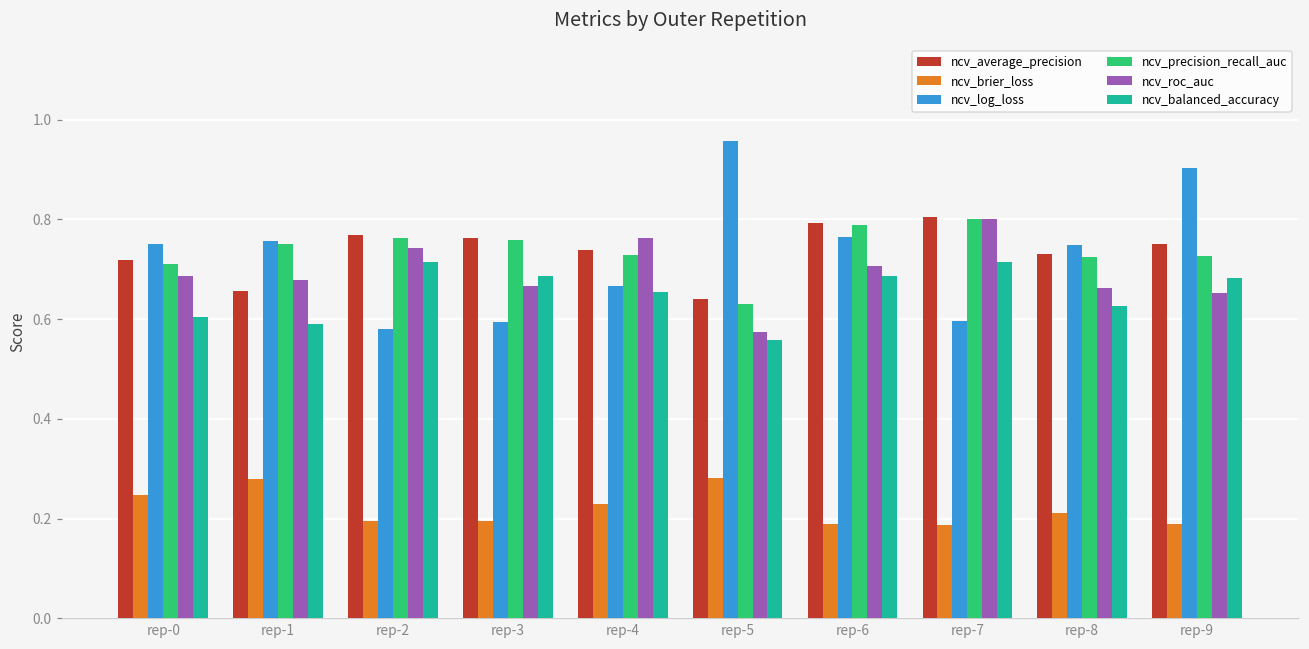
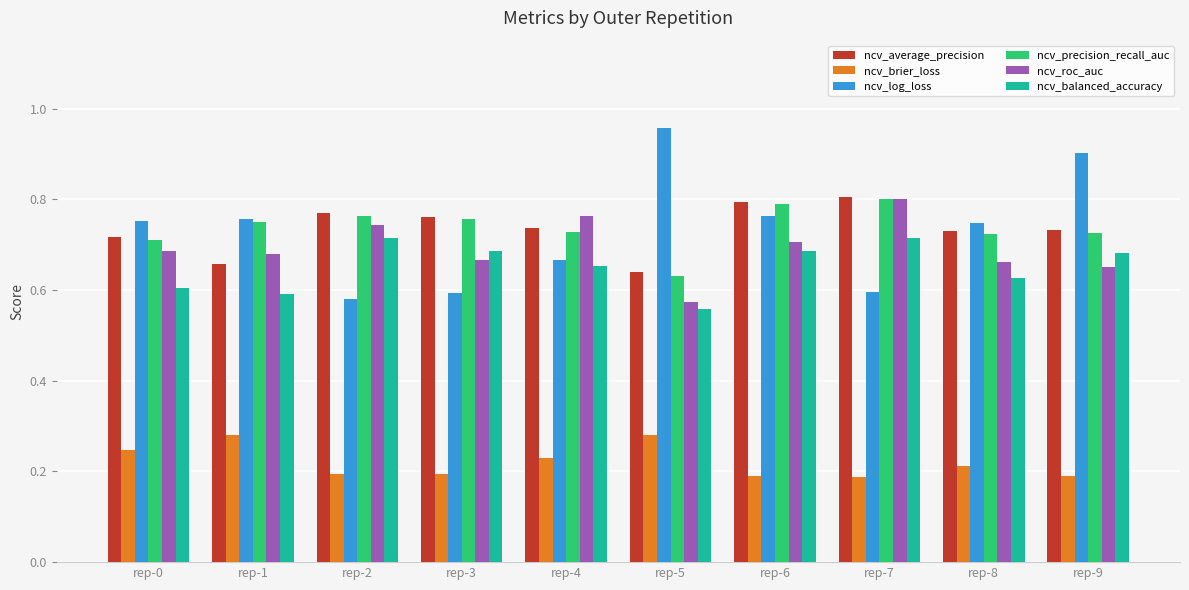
  {
    "ncv_average_precision": {
      "rep-0": 0.72,
      "rep-1": 0.66,
      "rep-2": 0.77,
      "rep-3": 0.76,
      "rep-4": 0.74,
      "rep-5": 0.64,
      "rep-6": 0.79,
      "rep-7": 0.80,
      "rep-8": 0.73,
-     "rep-9": 0.75
+     "rep-9": 0.73
    },
    "ncv_brier_loss": {
      "rep-0": 0.25,
      "rep-1": 0.28,
      "rep-2": 0.19,
      "rep-3": 0.20,
      "rep-4": 0.23,
      "rep-5": 0.28,
      "rep-6": 0.19,
      "rep-7": 0.19,
      "rep-8": 0.21,
      "rep-9": 0.19
    },
    "ncv_log_loss": {
      "rep-0": 0.75,
      "rep-1": 0.76,
      "rep-2": 0.58,
      "rep-3": 0.59,
      "rep-4": 0.67,
      "rep-5": 0.96,
      "rep-6": 0.76,
      "rep-7": 0.60,
      "rep-8": 0.75,
      "rep-9": 0.90
    },
    "ncv_roc_auc": {
      "rep-0": 0.69,
      "rep-1": 0.68,
      "rep-2": 0.74,
      "rep-3": 0.67,
      "rep-4": 0.76,
      "rep-5": 0.57,
      "rep-6": 0.71,
      "rep-7": 0.80,
      "rep-8": 0.66,
      "rep-9": 0.65
    }
  }
